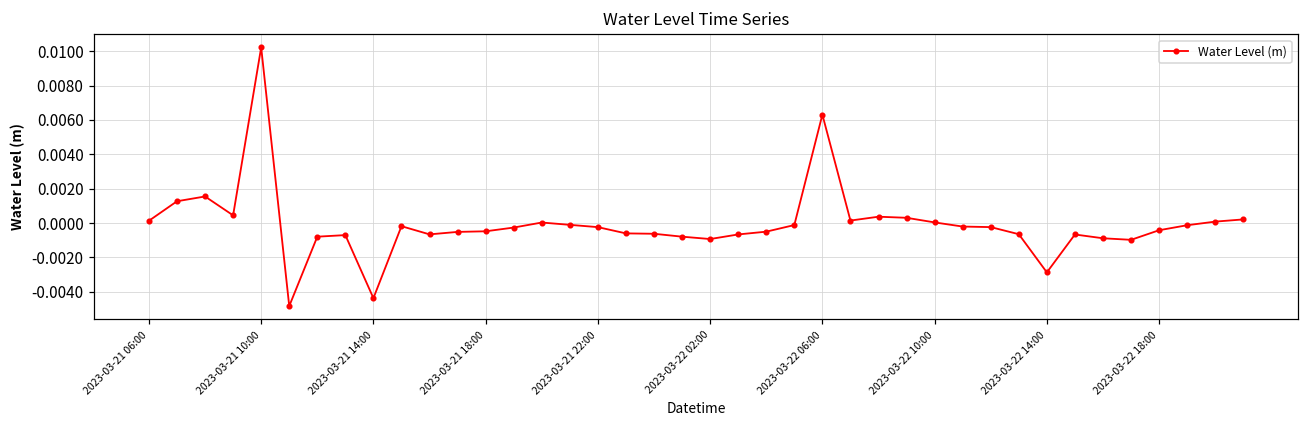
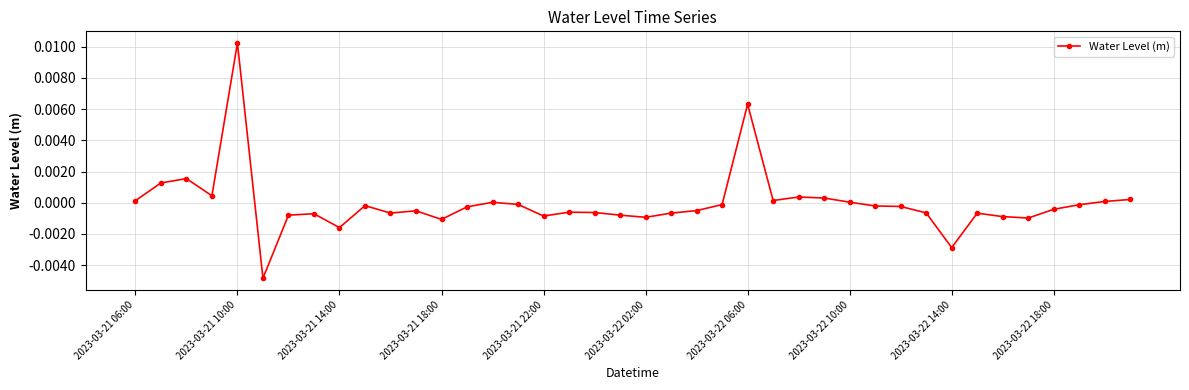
  {
    "2023-03-21 06:00": 0.0001,
    "2023-03-21 10:00": 0.0102,
-   "2023-03-21 14:00": -0.0044,
-   "2023-03-21 18:00": -0.0005,
-   "2023-03-21 22:00": -0.0002,
+   "2023-03-21 14:00": -0.0016,
+   "2023-03-21 18:00": -0.0011,
+   "2023-03-21 22:00": -0.0009,
    "2023-03-22 02:00": -0.0009,
    "2023-03-22 06:00": 0.0063,
    "2023-03-22 10:00": 0.0000,
    "2023-03-22 14:00": -0.0029,
    "2023-03-22 18:00": -0.0004
  }
